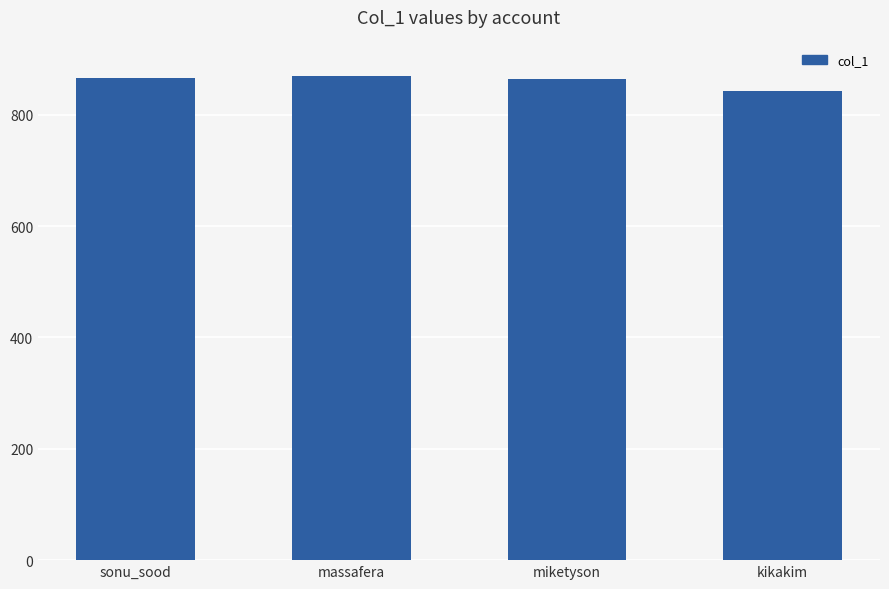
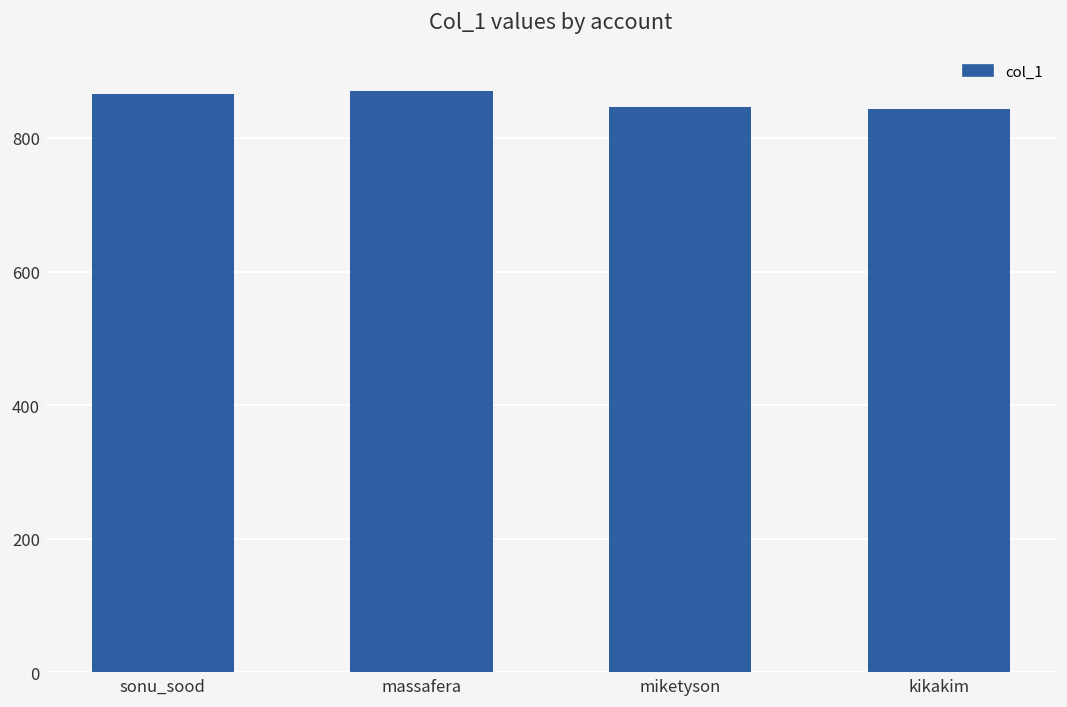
  {
    "sonu_sood": 870,
    "massafera": 870,
-   "miketyson": 870,
+   "miketyson": 850,
    "kikakim": 840
  }
